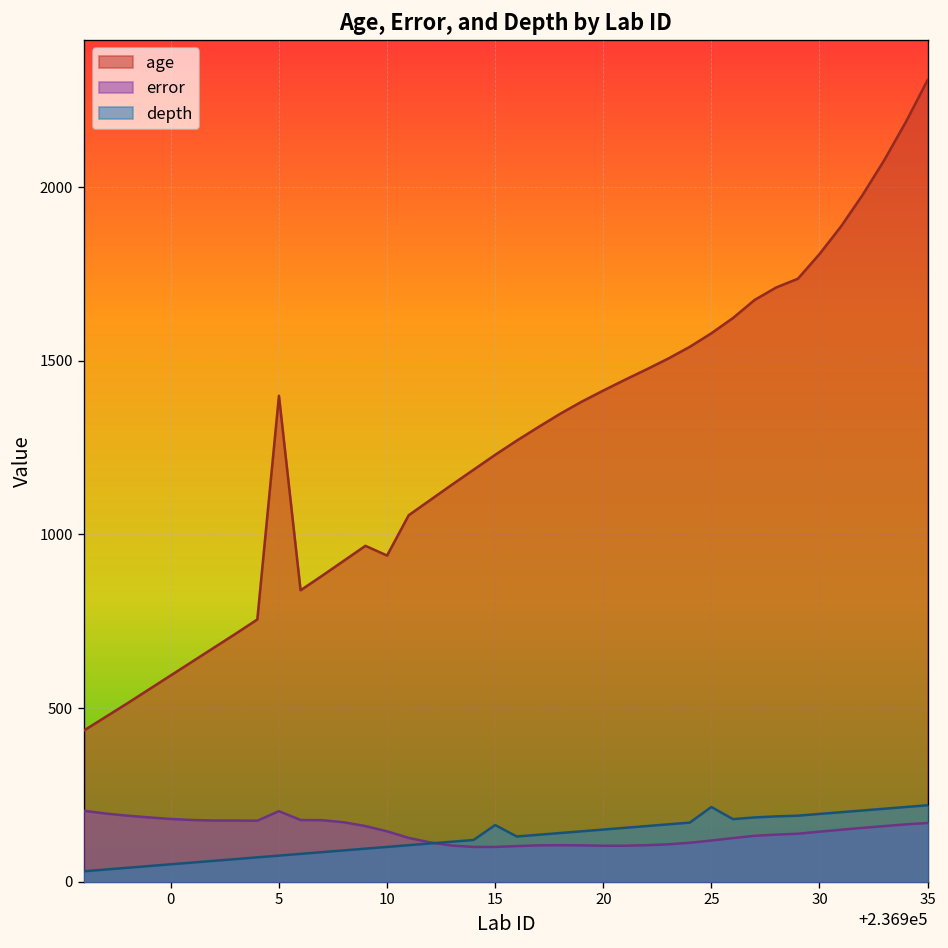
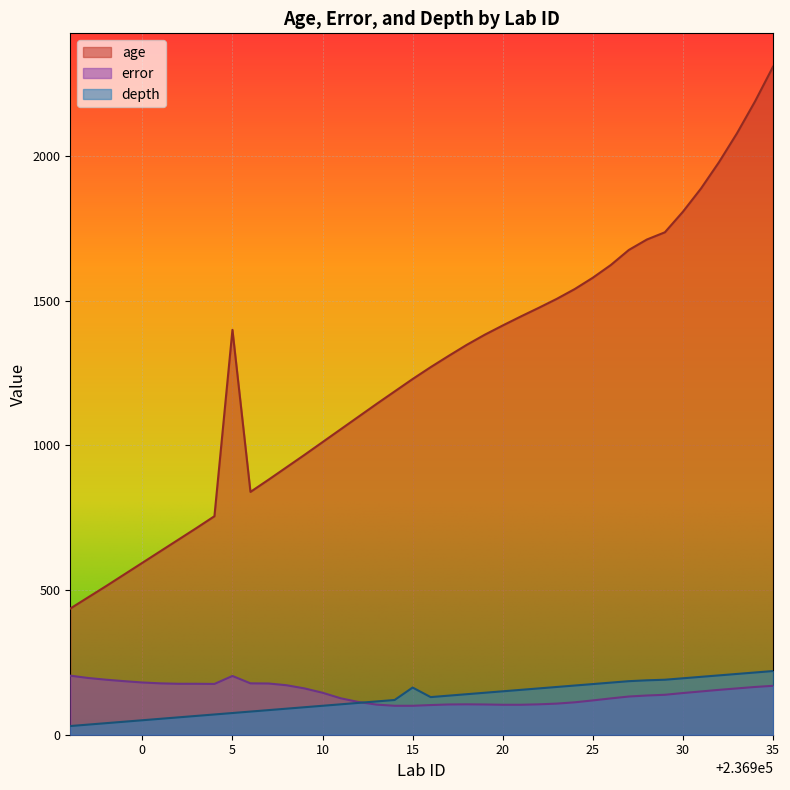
  {
    "age": {
      "0": 590,
      "5": 1400,
-     "10": 940,
+     "10": 1010,
      "15": 1230,
      "20": 1410,
      "25": 1580,
      "30": 1810,
      "35": 2310
    },
    "error": {
      "0": 180,
      "5": 200,
      "10": 150,
      "15": 100,
      "20": 100,
      "25": 120,
      "30": 140,
      "35": 170
    },
    "depth": {
      "0": 50,
      "5": 80,
      "10": 100,
      "15": 160,
      "20": 150,
-     "25": 220,
+     "25": 180,
      "30": 200,
      "35": 220
    }
  }
